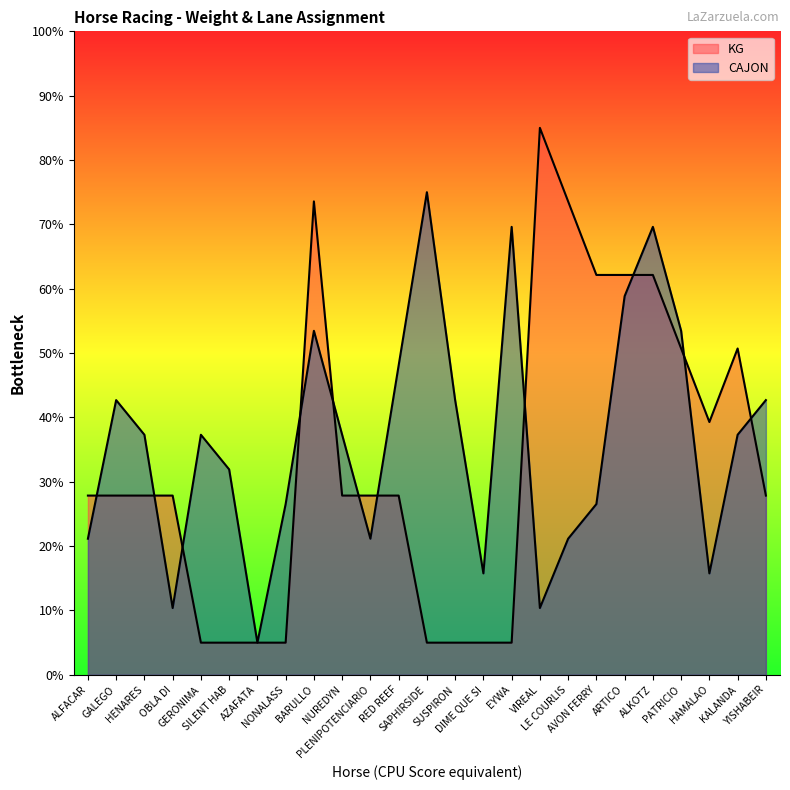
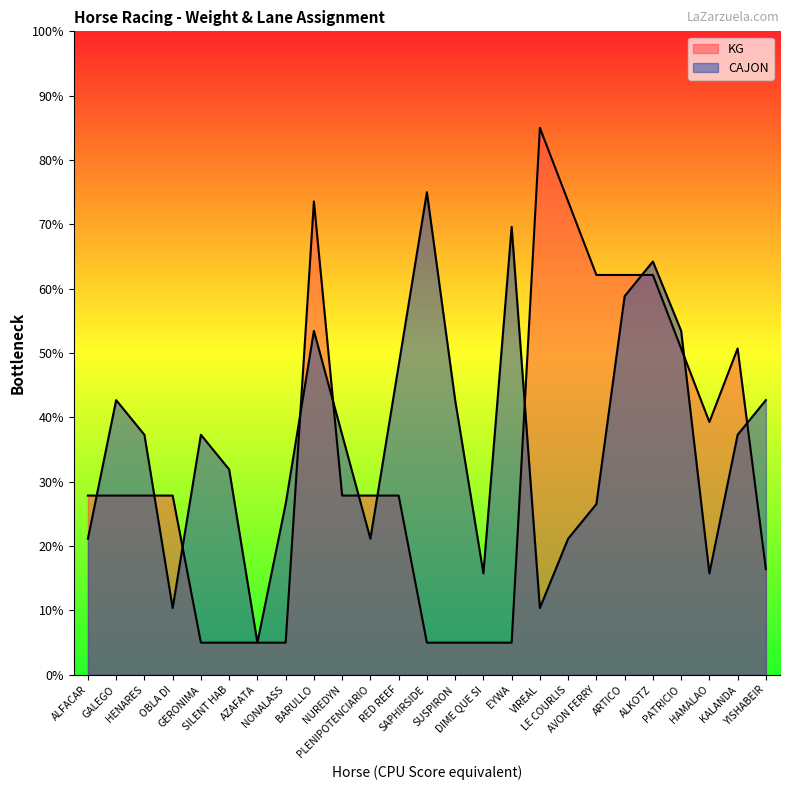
  {
    "KG": {
      "ALFACAR": "28%",
      "GALEGO": "28%",
      "HENARES": "28%",
      "OBLA DI": "28%",
      "GERONIMA": "5%",
      "SILENT HAB": "5%",
      "NONALASS": "5%",
      "BARULLO": "74%",
      "NUREDYN": "28%",
      "PLENIPOTENCIARIO": "28%",
      "RED REEF": "28%",
      "SAPHIRSIDE": "5%",
      "SUSPIRON": "5%",
      "DIME QUE SI": "5%",
      "EYWA": "5%",
      "VIREAL": "85%",
      "LE COURLIS": "74%",
      "AVON FERRY": "62%",
      "ARTICO": "62%",
      "ALKOTZ": "62%",
      "PATRICIO": "51%",
      "HAMALAO": "39%",
      "KALANDA": "51%",
-     "YISHABEIR": "28%"
+     "YISHABEIR": "16%"
    },
    "CAJON": {
      "ALFACAR": "21%",
      "GALEGO": "43%",
      "HENARES": "37%",
      "OBLA DI": "10%",
      "GERONIMA": "37%",
      "SILENT HAB": "32%",
      "NONALASS": "27%",
      "BARULLO": "53%",
      "NUREDYN": "37%",
      "PLENIPOTENCIARIO": "21%",
      "RED REEF": "48%",
      "SAPHIRSIDE": "75%",
      "SUSPIRON": "43%",
      "DIME QUE SI": "16%",
      "EYWA": "70%",
      "VIREAL": "10%",
      "LE COURLIS": "21%",
      "AVON FERRY": "27%",
      "ARTICO": "59%",
-     "ALKOTZ": "70%",
+     "ALKOTZ": "64%",
      "PATRICIO": "53%",
      "HAMALAO": "16%",
      "KALANDA": "37%",
      "YISHABEIR": "43%"
    }
  }
